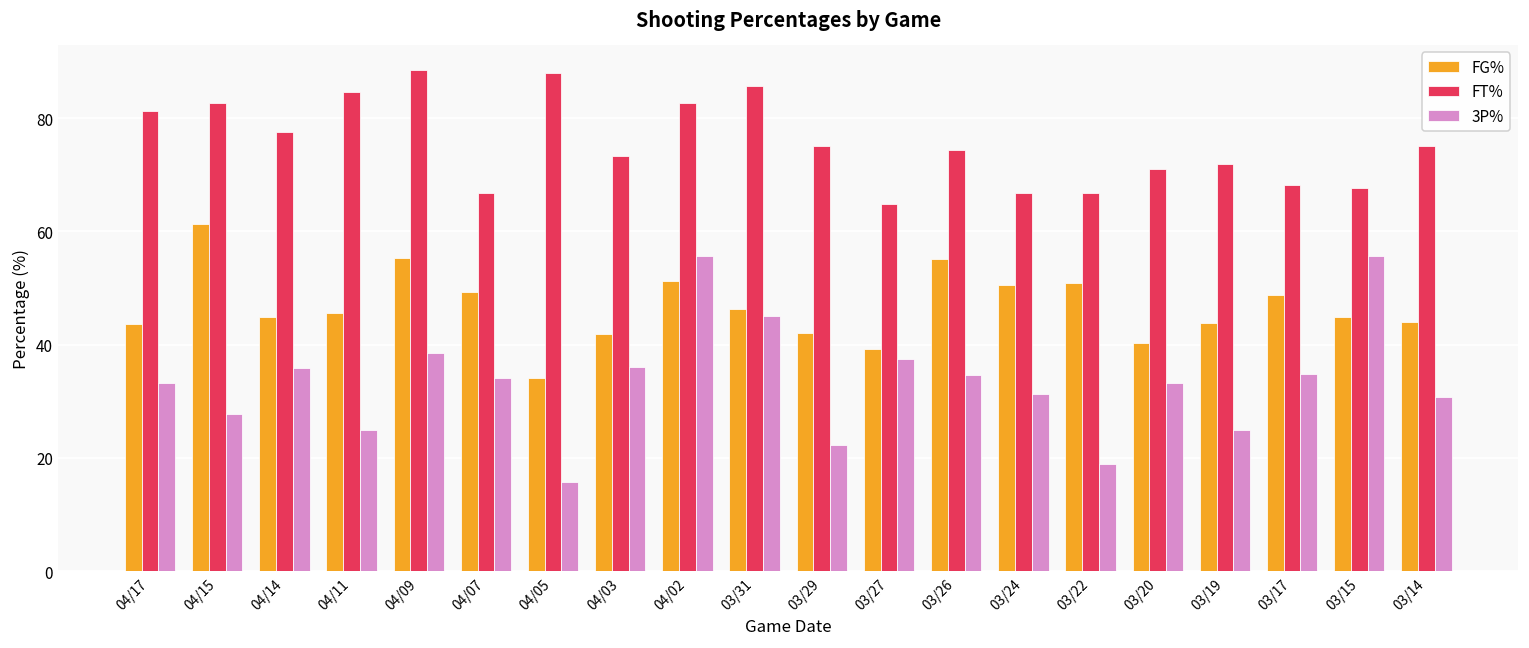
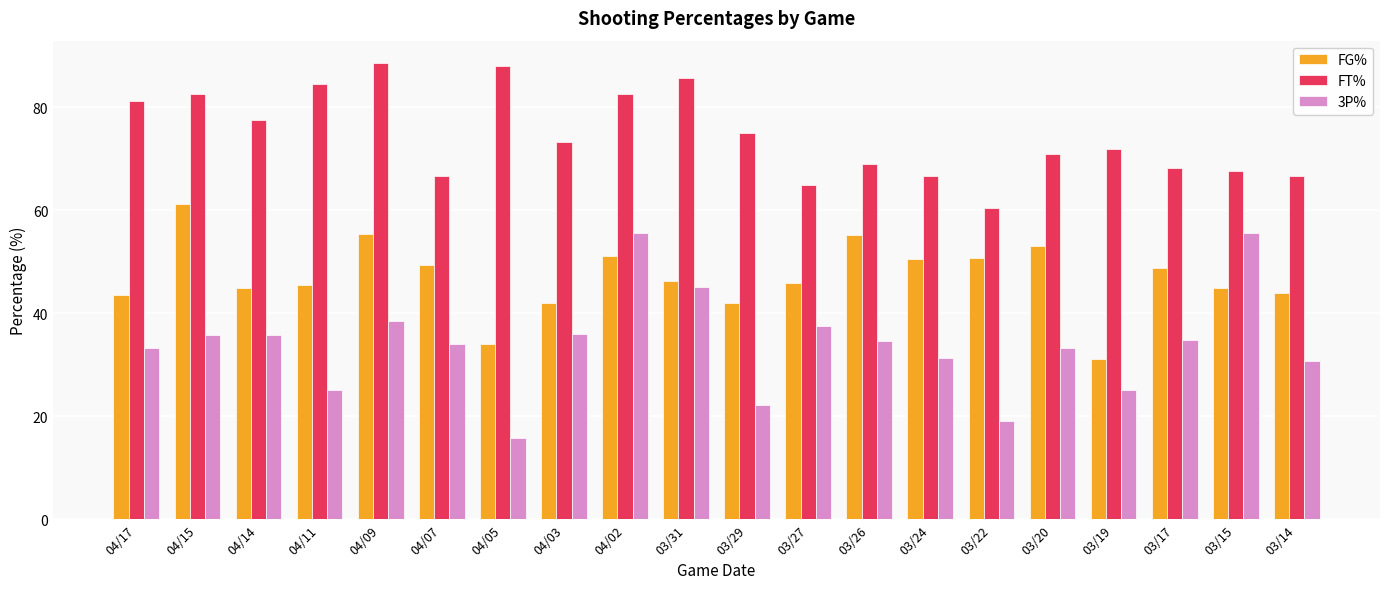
  {
    "FG%": {
      "04/17": 44,
      "04/15": 61,
      "04/14": 45,
      "04/11": 46,
      "04/09": 55,
      "04/07": 49,
      "04/05": 34,
      "04/03": 42,
      "04/02": 51,
      "03/31": 46,
      "03/29": 42,
-     "03/27": 39,
+     "03/27": 46,
      "03/26": 55,
      "03/24": 51,
      "03/22": 51,
-     "03/20": 40,
-     "03/19": 44,
+     "03/20": 53,
+     "03/19": 31,
      "03/17": 49,
      "03/15": 45,
      "03/14": 44
    },
    "FT%": {
      "04/17": 81,
      "04/15": 83,
      "04/14": 78,
      "04/11": 85,
      "04/09": 89,
      "04/07": 67,
      "04/05": 88,
      "04/03": 73,
      "04/02": 83,
      "03/31": 86,
      "03/29": 75,
      "03/27": 65,
-     "03/26": 74,
+     "03/26": 69,
      "03/24": 67,
-     "03/22": 67,
+     "03/22": 60,
      "03/20": 71,
      "03/19": 72,
      "03/17": 68,
      "03/15": 68,
-     "03/14": 75
+     "03/14": 67
    },
    "3P%": {
      "04/17": 33,
-     "04/15": 28,
+     "04/15": 36,
      "04/14": 36,
      "04/11": 25,
      "04/09": 39,
      "04/07": 34,
      "04/05": 16,
      "04/03": 36,
      "04/02": 56,
      "03/31": 45,
      "03/29": 22,
      "03/27": 38,
      "03/26": 35,
      "03/24": 31,
      "03/22": 19,
      "03/20": 33,
      "03/19": 25,
      "03/17": 35,
      "03/15": 56,
      "03/14": 31
    }
  }
